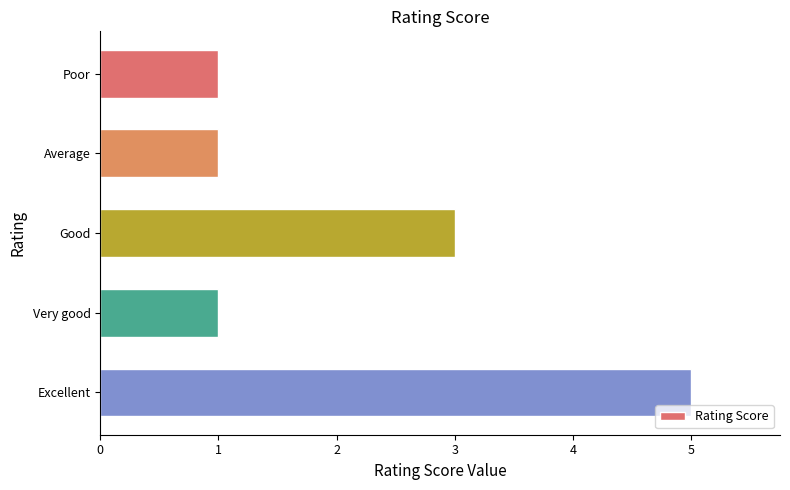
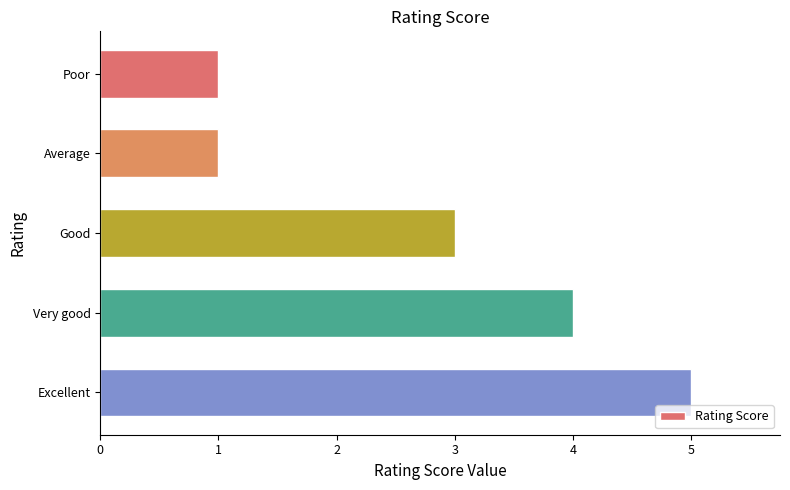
  {
    "Poor": 1,
    "Average": 1,
    "Good": 3,
-   "Very good": 1,
+   "Very good": 4,
    "Excellent": 5
  }
